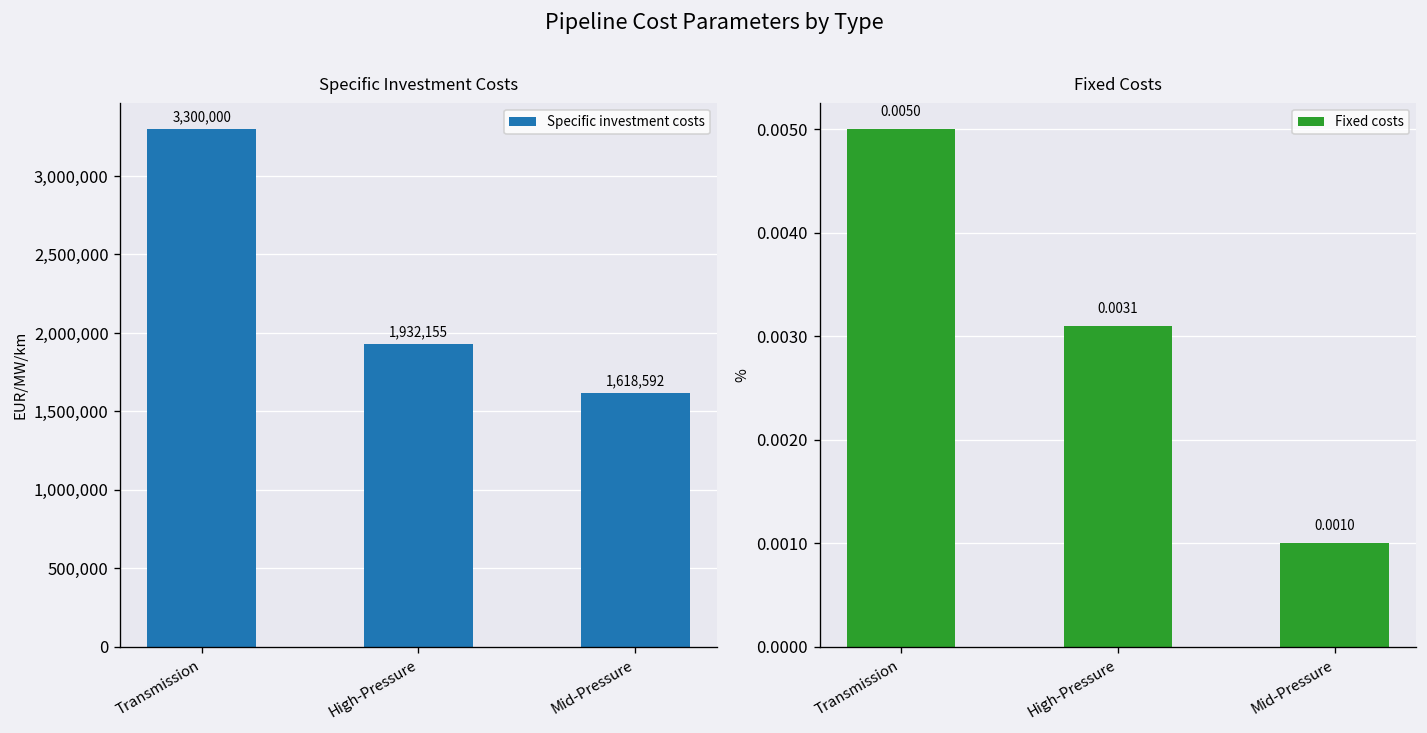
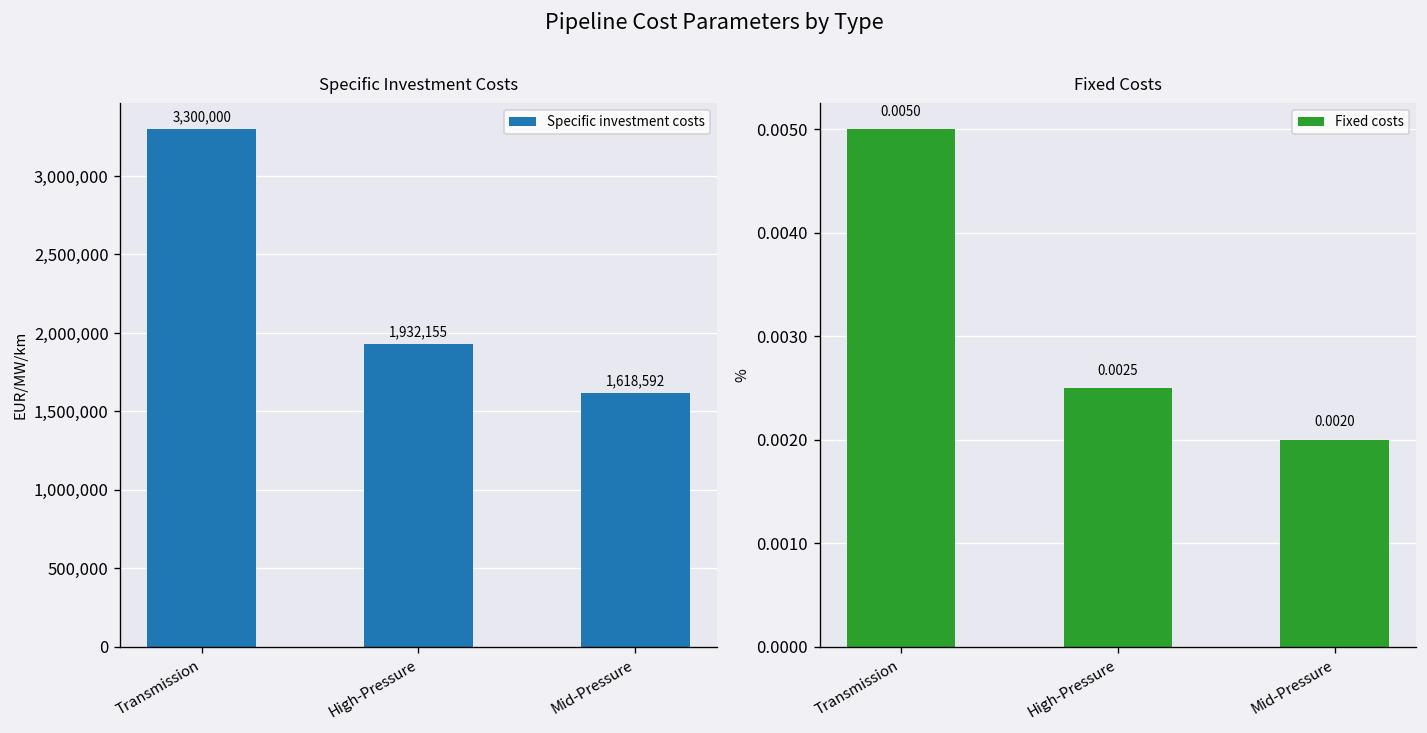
  {
    "Specific Investment Costs": {
      "Transmission": "3,300,000",
      "High-Pressure": "1,932,155",
      "Mid-Pressure": "1,618,592"
    },
    "Fixed Costs": {
      "Transmission": "0.0050",
-     "High-Pressure": "0.0031",
-     "Mid-Pressure": "0.0010"
+     "High-Pressure": "0.0025",
+     "Mid-Pressure": "0.0020"
    }
  }
